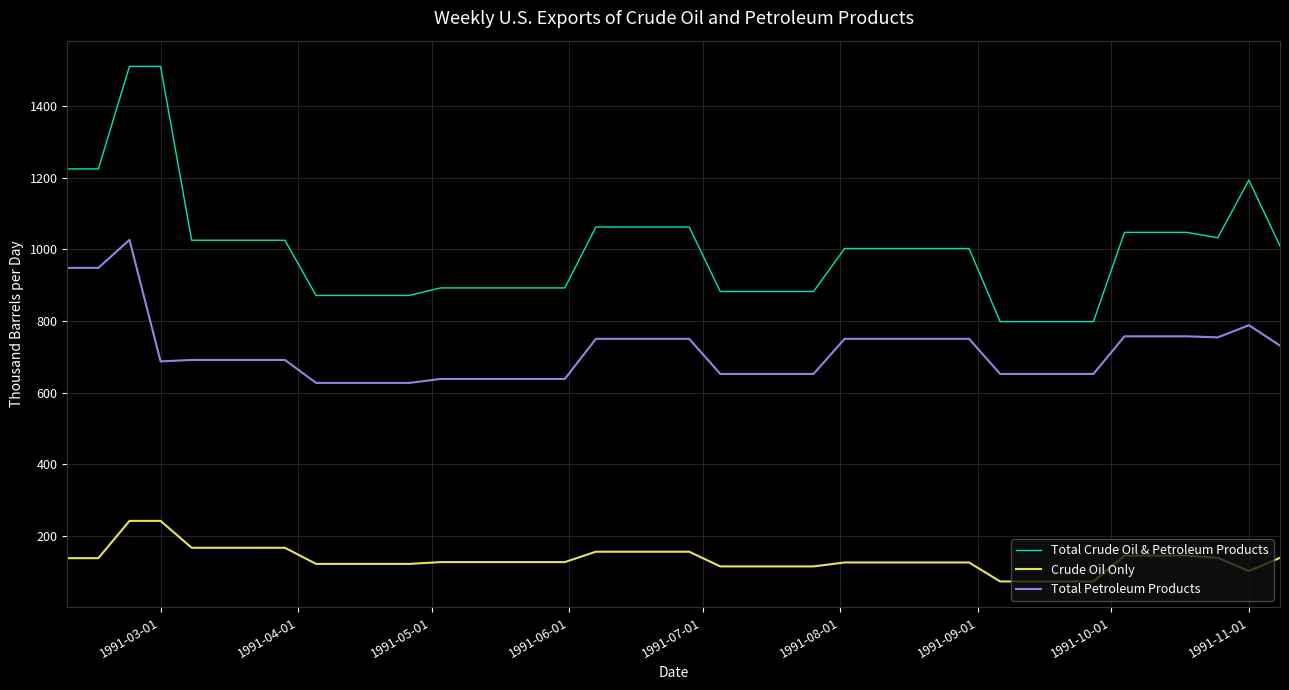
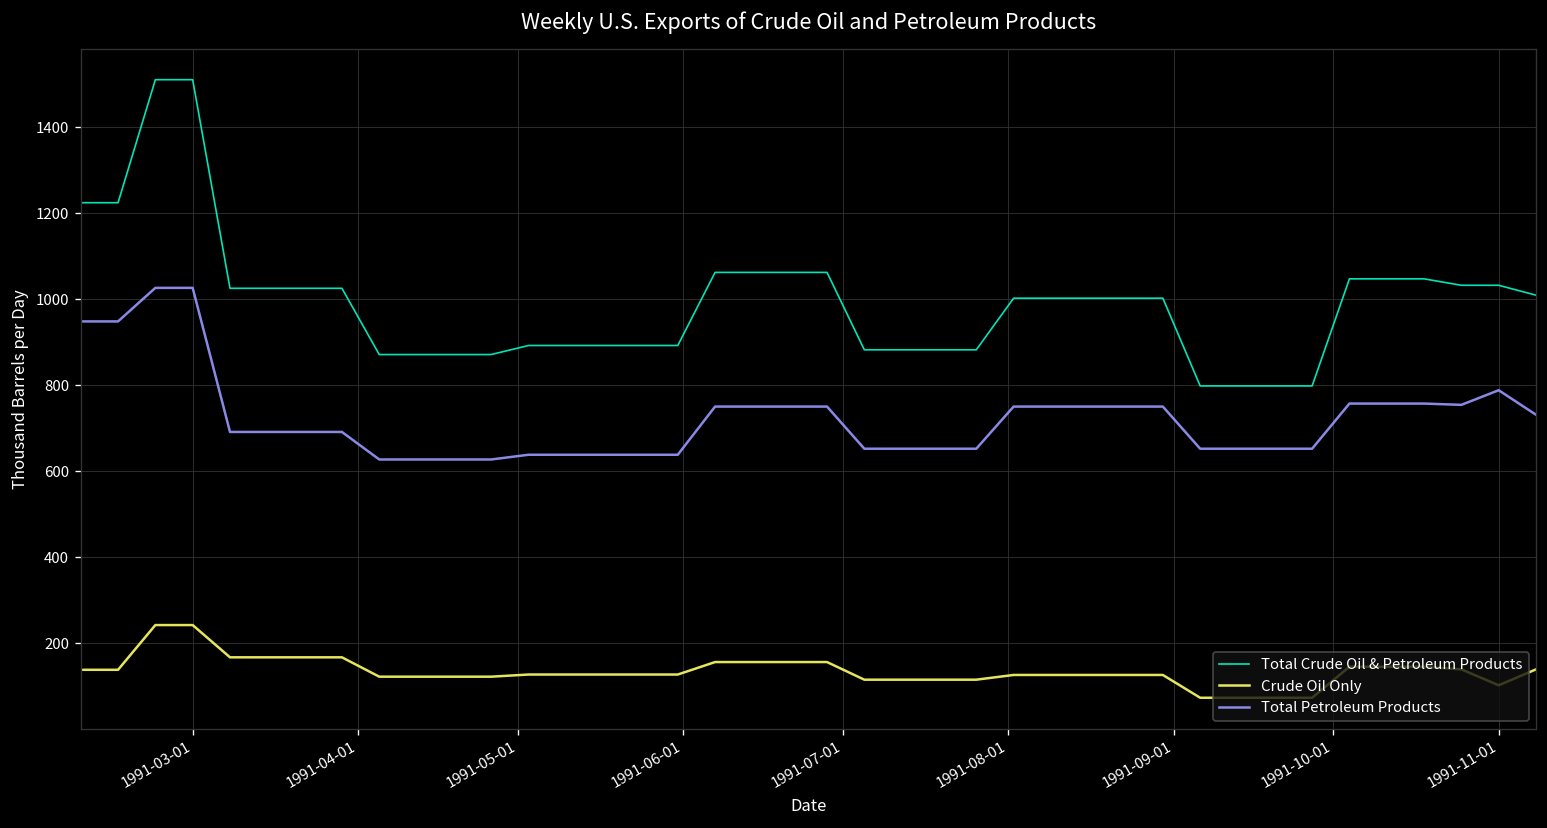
  {
    "Total Crude Oil & Petroleum Products": {
      "1991-03-01": 1510,
-     "1991-11-01": 1190
+     "1991-11-01": 1030
    },
    "Crude Oil Only": {
      "1991-03-01": 240
    },
    "Total Petroleum Products": {
-     "1991-03-01": 690,
+     "1991-03-01": 1030,
      "1991-11-01": 790
    }
  }
